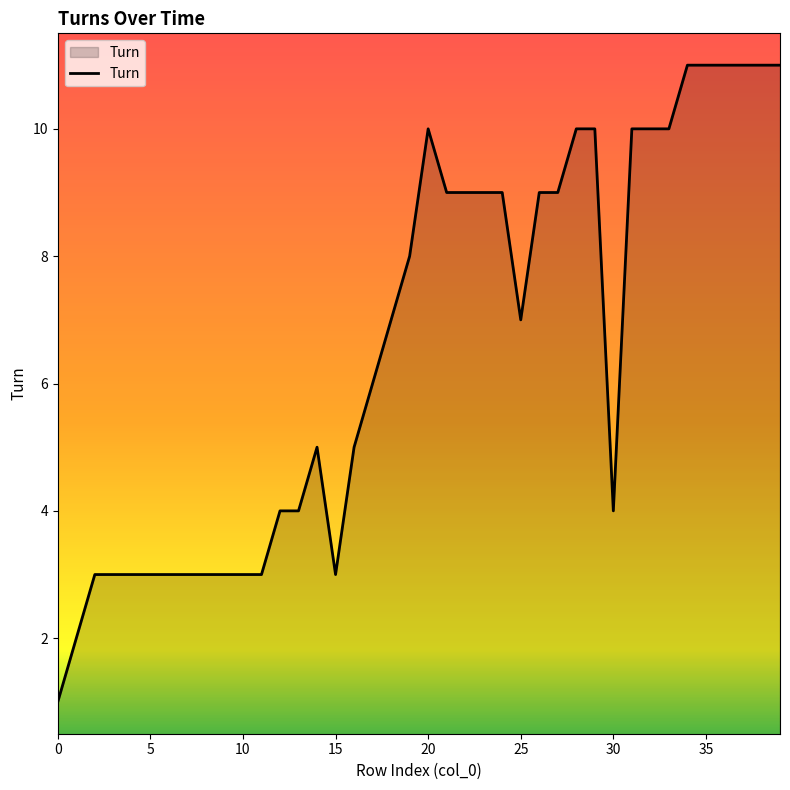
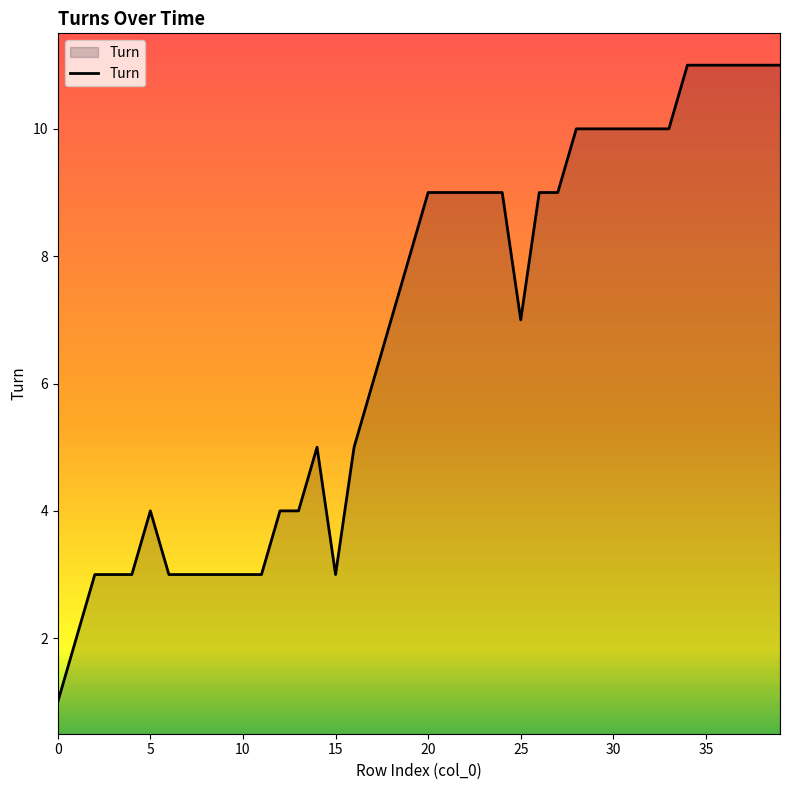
  {
    "0": 1,
-   "5": 3,
+   "5": 4,
    "10": 3,
    "15": 3,
-   "20": 10,
+   "20": 9,
    "25": 7,
-   "30": 4,
+   "30": 10,
    "35": 11
  }
